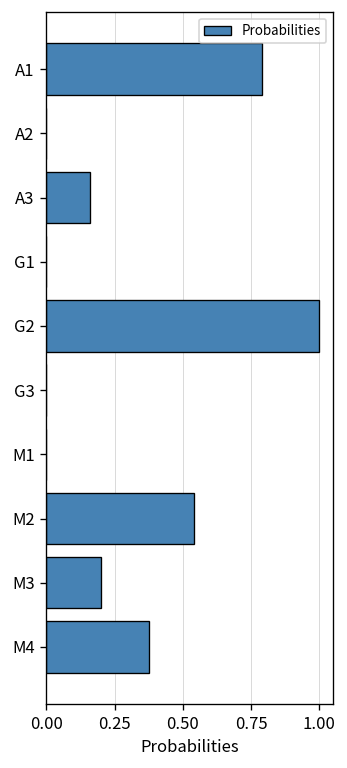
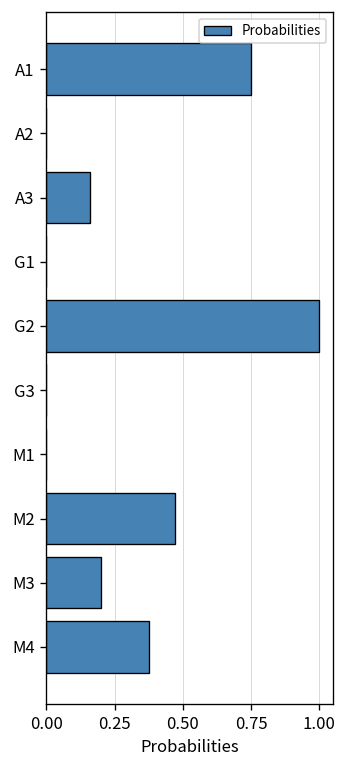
  {
-   "A1": 0.79,
+   "A1": 0.75,
    "A2": 0.00,
    "A3": 0.16,
    "G1": 0.00,
    "G2": 1.00,
    "G3": 0.00,
    "M1": 0.00,
-   "M2": 0.54,
+   "M2": 0.47,
    "M3": 0.20,
    "M4": 0.38
  }
